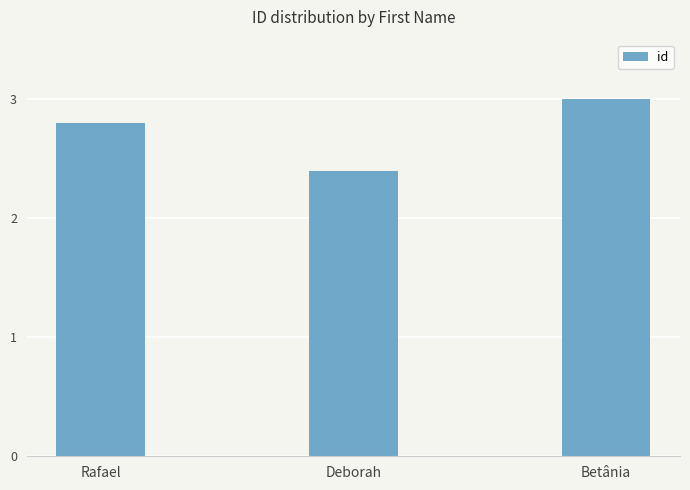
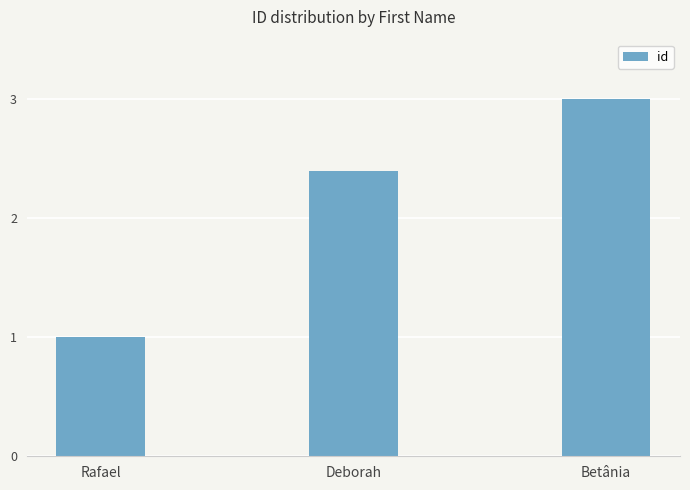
  {
-   "Rafael": 2.8,
+   "Rafael": 1.0,
    "Deborah": 2.4,
    "Betânia": 3.0
  }
